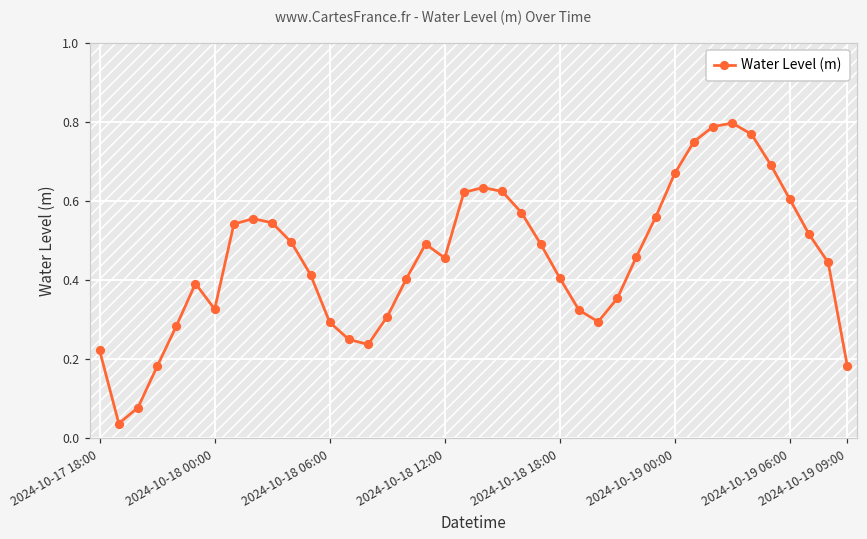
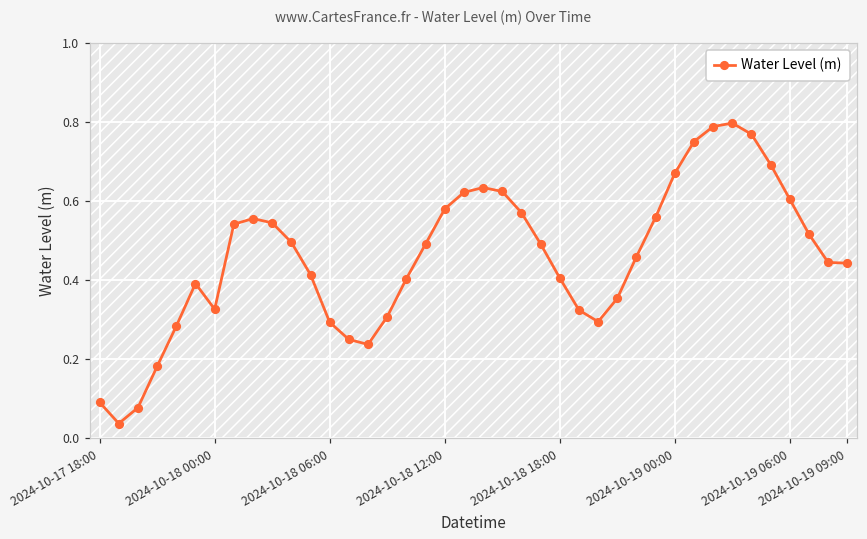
  {
-   "2024-10-17 18:00": 0.22,
+   "2024-10-17 18:00": 0.09,
    "2024-10-18 00:00": 0.33,
    "2024-10-18 06:00": 0.29,
-   "2024-10-18 12:00": 0.46,
+   "2024-10-18 12:00": 0.58,
    "2024-10-18 18:00": 0.41,
    "2024-10-19 00:00": 0.67,
    "2024-10-19 06:00": 0.60,
-   "2024-10-19 09:00": 0.18
+   "2024-10-19 09:00": 0.44
  }
